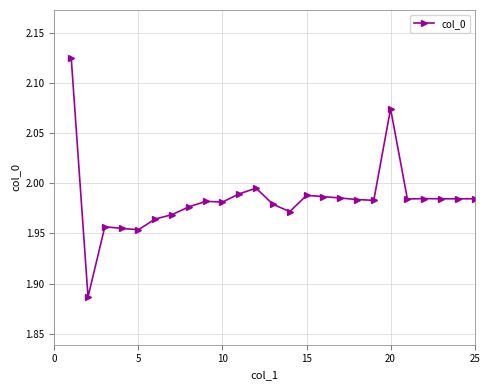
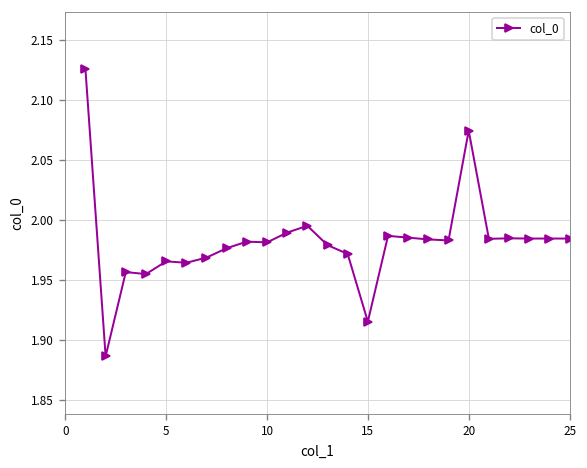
  {
-   "5": 1.954,
+   "5": 1.966,
    "10": 1.981,
-   "15": 1.988,
+   "15": 1.915,
    "20": 2.074,
    "25": 1.985
  }
